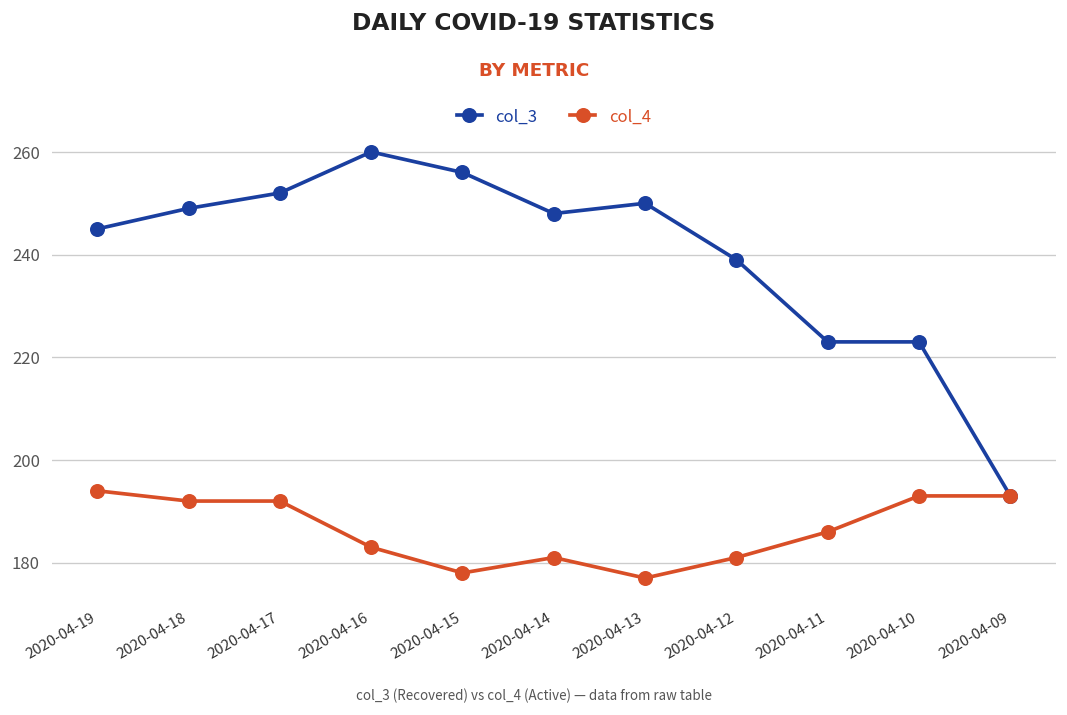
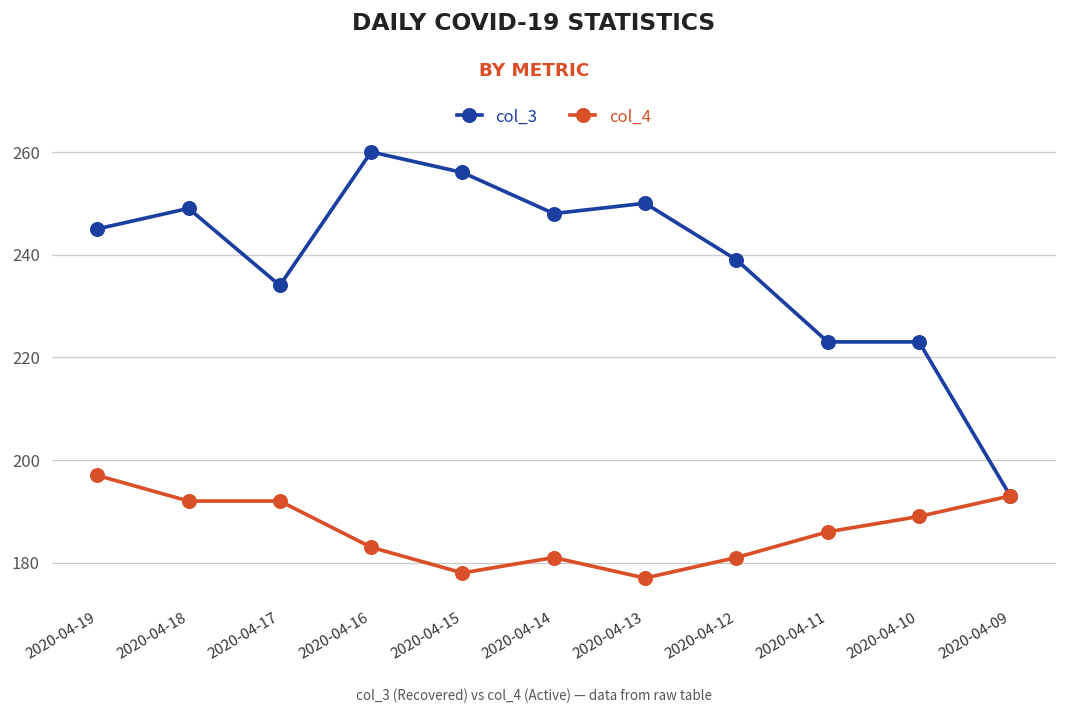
  {
    "col_3": {
      "2020-04-19": 245,
      "2020-04-18": 249,
-     "2020-04-17": 252,
+     "2020-04-17": 234,
      "2020-04-16": 260,
      "2020-04-15": 256,
      "2020-04-14": 248,
      "2020-04-13": 250,
      "2020-04-12": 239,
      "2020-04-11": 223,
      "2020-04-10": 223
    },
    "col_4": {
-     "2020-04-19": 194,
+     "2020-04-19": 197,
      "2020-04-18": 192,
      "2020-04-17": 192,
      "2020-04-16": 183,
      "2020-04-15": 178,
      "2020-04-14": 181,
      "2020-04-13": 177,
      "2020-04-12": 181,
      "2020-04-11": 186,
-     "2020-04-10": 193
+     "2020-04-10": 189
    }
  }
